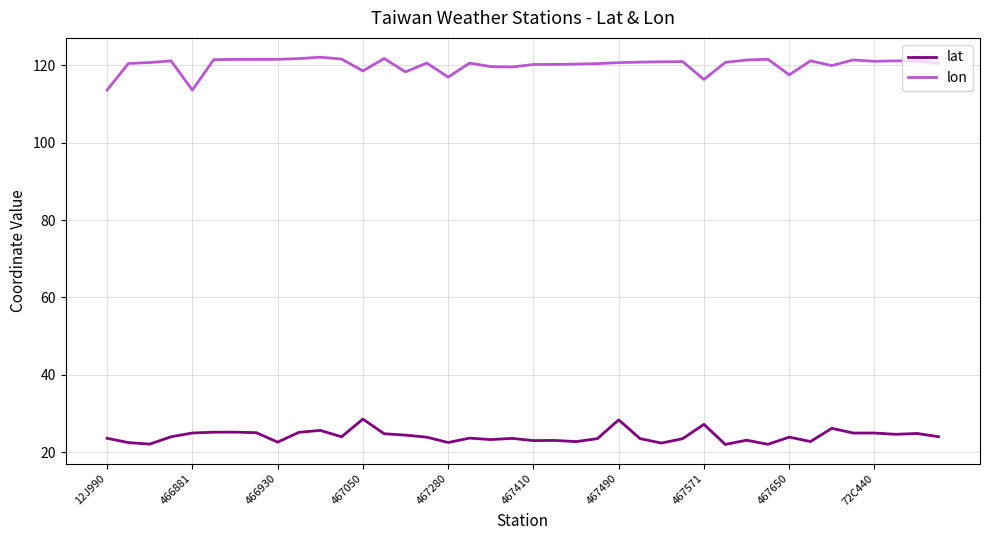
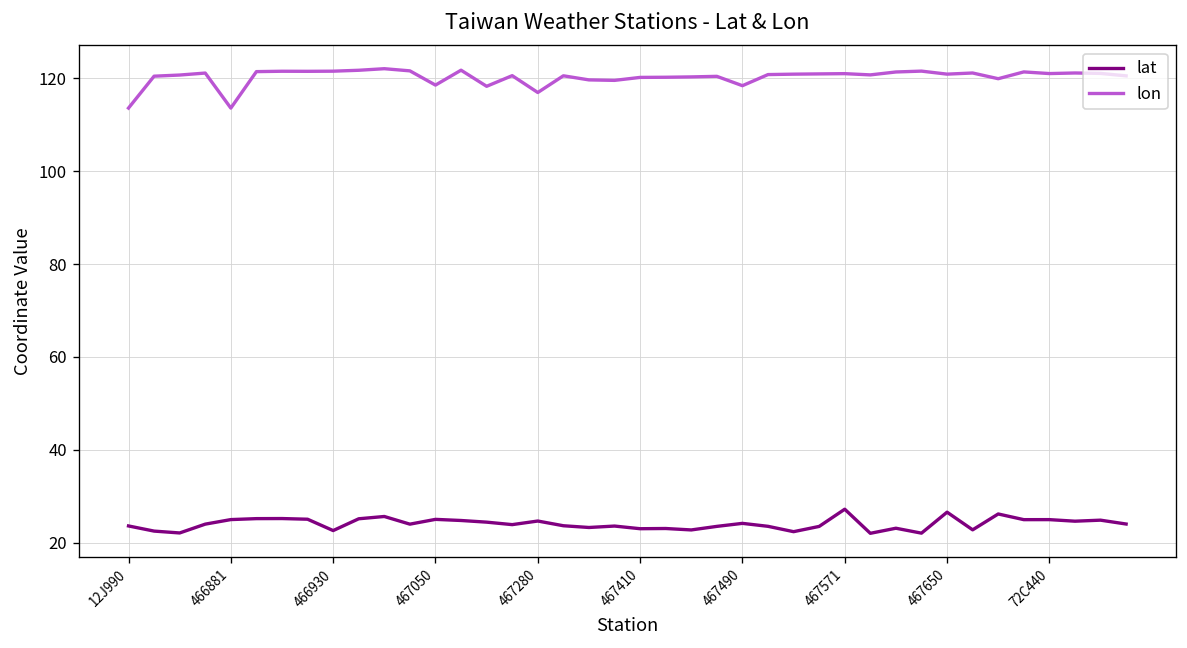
  {
    "lat": {
      "12J990": 24,
      "466881": 25,
      "466930": 23,
-     "467050": 29,
-     "467280": 22,
+     "467050": 25,
+     "467280": 25,
      "467410": 23,
-     "467490": 28,
+     "467490": 24,
      "467571": 27,
-     "467650": 24,
+     "467650": 27,
      "72C440": 25
    },
    "lon": {
      "12J990": 114,
      "466881": 114,
      "466930": 122,
      "467050": 119,
      "467280": 117,
      "467410": 120,
-     "467490": 121,
-     "467571": 116,
-     "467650": 118,
+     "467490": 118,
+     "467571": 121,
+     "467650": 121,
      "72C440": 121
    }
  }
